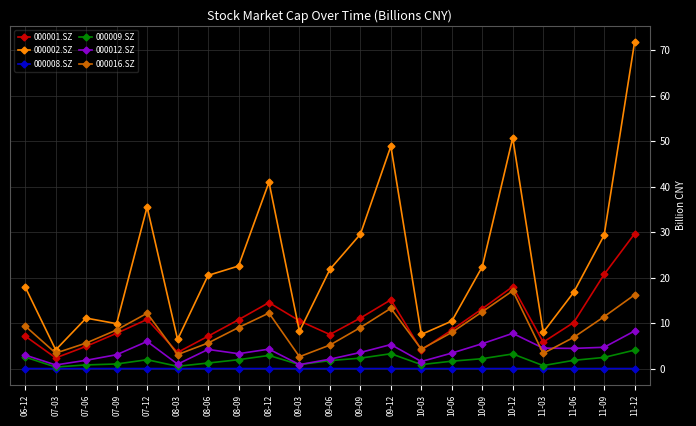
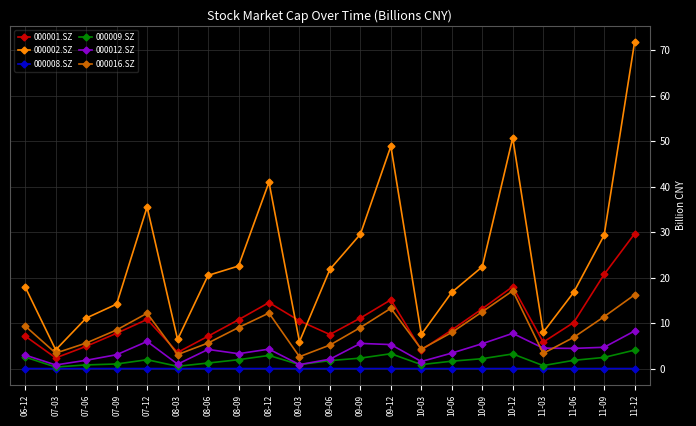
  {
    "000001.SZ": {
      "06-12": 7,
      "07-03": 2,
      "07-06": 5,
      "07-09": 8,
      "07-12": 11,
      "08-06": 7,
      "08-09": 11,
      "08-12": 15,
      "09-03": 10,
      "09-06": 7,
      "09-09": 11,
      "09-12": 15,
      "10-06": 8,
      "10-09": 13,
      "10-12": 18,
      "11-03": 6,
      "11-06": 10,
      "11-09": 21,
      "11-12": 30
    },
    "000002.SZ": {
      "06-12": 18,
      "07-03": 4,
      "07-06": 11,
-     "07-09": 10,
+     "07-09": 14,
      "07-12": 36,
      "08-03": 6,
      "08-06": 20,
      "08-09": 23,
      "08-12": 41,
-     "09-03": 8,
+     "09-03": 6,
      "09-06": 22,
      "09-09": 30,
      "09-12": 49,
      "10-03": 8,
-     "10-06": 10,
+     "10-06": 17,
      "10-09": 22,
      "10-12": 51,
      "11-03": 8,
      "11-06": 17,
      "11-09": 29,
      "11-12": 72
    },
    "000008.SZ": {
      "06-12": 0,
      "07-06": 0,
      "07-09": 0,
      "07-12": 0,
      "08-06": 0,
      "08-09": 0,
      "08-12": 0,
      "09-03": 0,
      "09-06": 0,
      "09-09": 0,
      "09-12": 0,
      "10-03": 0,
      "10-06": 0,
      "10-09": 0,
      "10-12": 0,
      "11-03": 0,
      "11-06": 0,
      "11-09": 0,
      "11-12": 0
    },
    "000009.SZ": {
      "07-06": 1,
      "07-09": 1,
      "07-12": 2,
      "08-06": 1,
      "08-09": 2,
      "08-12": 3,
      "09-09": 2,
      "09-12": 3,
      "10-03": 1,
      "10-06": 2,
      "10-09": 2,
      "10-12": 3,
      "11-03": 1,
      "11-06": 2,
      "11-09": 2,
      "11-12": 4
    },
    "000012.SZ": {
      "07-06": 2,
      "07-09": 3,
      "07-12": 6,
      "08-06": 4,
      "08-09": 3,
      "08-12": 4,
-     "09-09": 4,
+     "09-09": 6,
      "09-12": 5,
      "10-03": 2,
      "10-06": 3,
      "10-09": 5,
      "10-12": 8,
      "11-03": 4,
      "11-06": 4,
      "11-09": 5,
      "11-12": 8
    },
    "000016.SZ": {
      "06-12": 9,
      "07-03": 3,
      "07-06": 6,
      "07-09": 8,
      "07-12": 12,
      "08-06": 6,
      "08-09": 9,
      "08-12": 12,
      "09-03": 3,
      "09-06": 5,
      "09-09": 9,
      "09-12": 13,
      "10-06": 8,
      "10-09": 12,
      "10-12": 17,
      "11-03": 3,
      "11-06": 7,
      "11-09": 11,
      "11-12": 16
    }
  }
